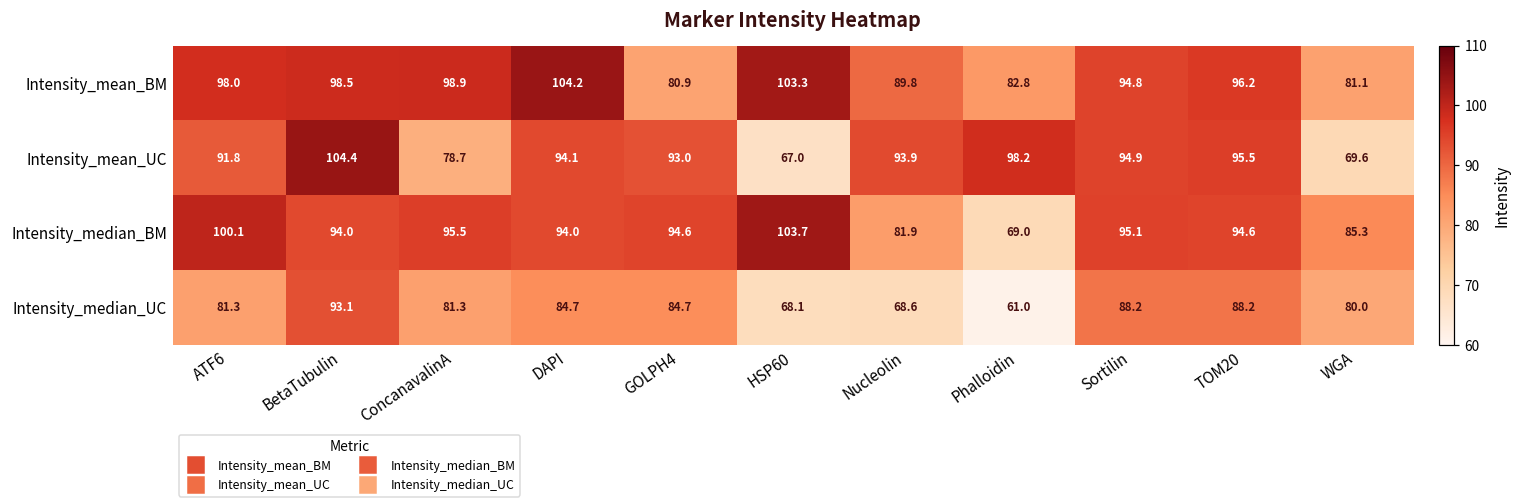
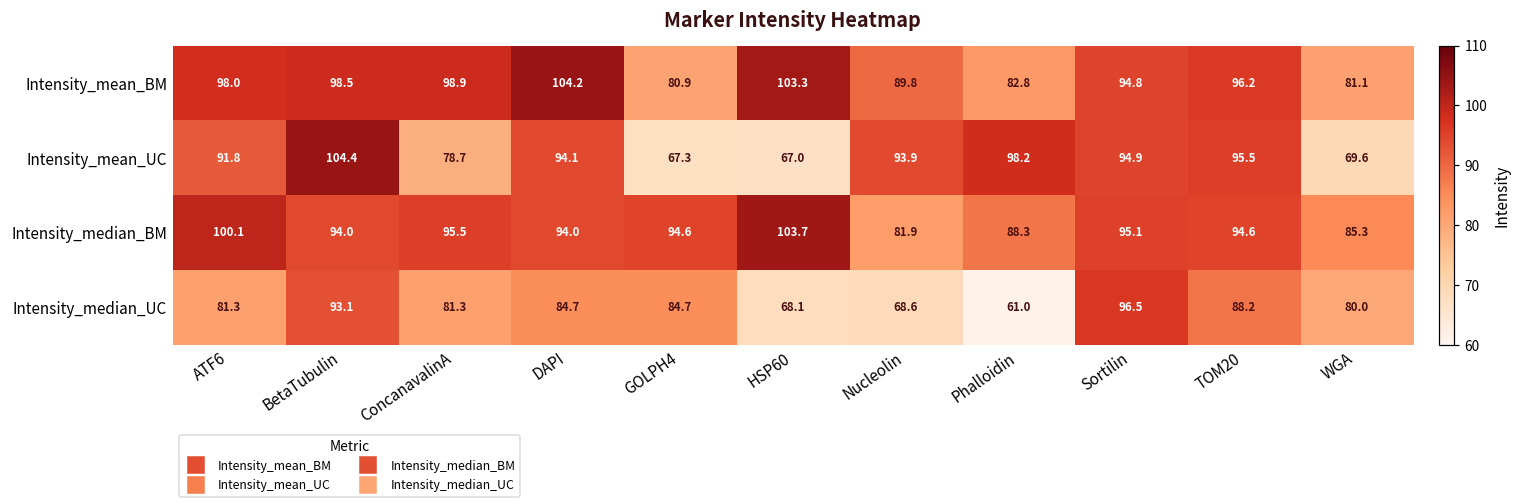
  {
    "Intensity_mean_BM": {
      "ATF6": 98.0,
      "BetaTubulin": 98.5,
      "ConcanavalinA": 98.9,
      "DAPI": 104.2,
      "GOLPH4": 80.9,
      "HSP60": 103.3,
      "Nucleolin": 89.8,
      "Phalloidin": 82.8,
      "Sortilin": 94.8,
      "TOM20": 96.2,
      "WGA": 81.1
    },
    "Intensity_mean_UC": {
      "ATF6": 91.8,
      "BetaTubulin": 104.4,
      "ConcanavalinA": 78.7,
      "DAPI": 94.1,
-     "GOLPH4": 93.0,
+     "GOLPH4": 67.3,
      "HSP60": 67.0,
      "Nucleolin": 93.9,
      "Phalloidin": 98.2,
      "Sortilin": 94.9,
      "TOM20": 95.5,
      "WGA": 69.6
    },
    "Intensity_median_BM": {
      "ATF6": 100.1,
      "BetaTubulin": 94.0,
      "ConcanavalinA": 95.5,
      "DAPI": 94.0,
      "GOLPH4": 94.6,
      "HSP60": 103.7,
      "Nucleolin": 81.9,
-     "Phalloidin": 69.0,
+     "Phalloidin": 88.3,
      "Sortilin": 95.1,
      "TOM20": 94.6,
      "WGA": 85.3
    },
    "Intensity_median_UC": {
      "ATF6": 81.3,
      "BetaTubulin": 93.1,
      "ConcanavalinA": 81.3,
      "DAPI": 84.7,
      "GOLPH4": 84.7,
      "HSP60": 68.1,
      "Nucleolin": 68.6,
      "Phalloidin": 61.0,
-     "Sortilin": 88.2,
+     "Sortilin": 96.5,
      "TOM20": 88.2,
      "WGA": 80.0
    }
  }
